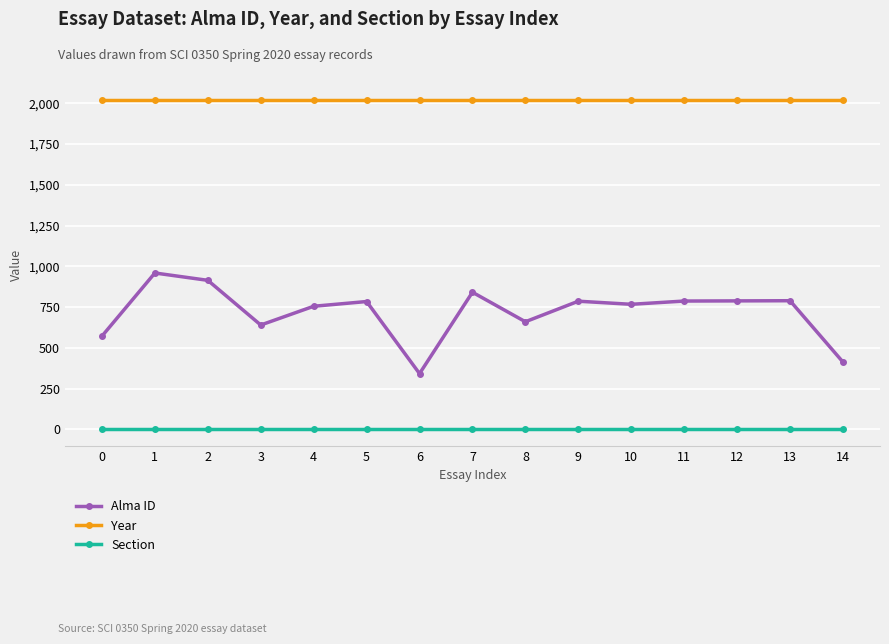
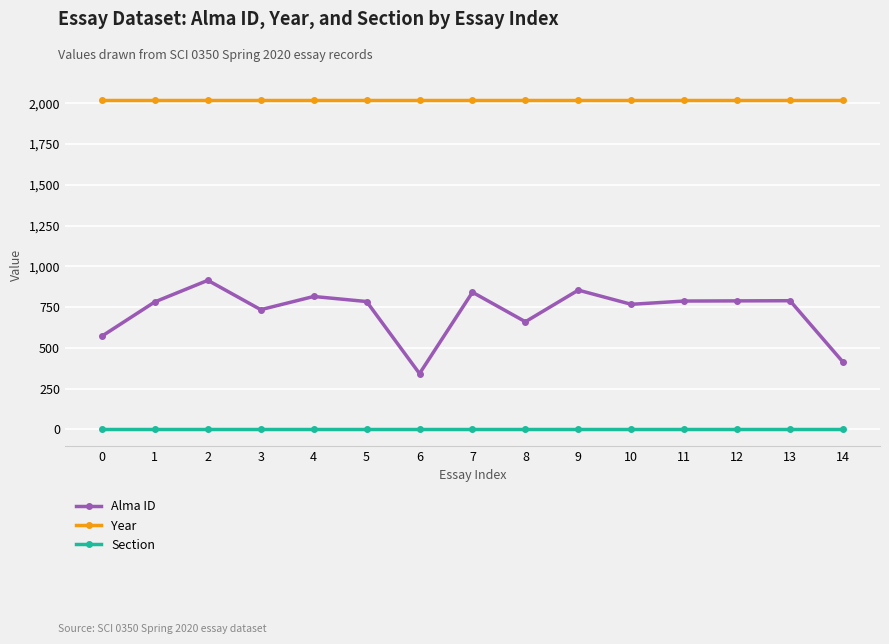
  {
    "Alma ID": {
      "0": "570",
-     "1": "960",
+     "1": "780",
      "2": "910",
-     "3": "640",
-     "4": "760",
+     "3": "730",
+     "4": "820",
      "5": "780",
      "6": "340",
      "7": "840",
      "8": "660",
-     "9": "790",
+     "9": "850",
      "10": "770",
      "11": "790",
      "12": "790",
      "13": "790",
      "14": "410"
    },
    "Year": {
      "0": "2,020",
      "1": "2,020",
      "2": "2,020",
      "3": "2,020",
      "4": "2,020",
      "5": "2,020",
      "6": "2,020",
      "7": "2,020",
      "8": "2,020",
      "9": "2,020",
      "10": "2,020",
      "11": "2,020",
      "12": "2,020",
      "13": "2,020",
      "14": "2,020"
    },
    "Section": {
      "0": "0",
      "1": "0",
      "2": "0",
      "3": "0",
      "4": "0",
      "5": "0",
      "6": "0",
      "7": "0",
      "8": "0",
      "9": "0",
      "10": "0",
      "11": "0",
      "12": "0",
      "13": "0",
      "14": "0"
    }
  }
